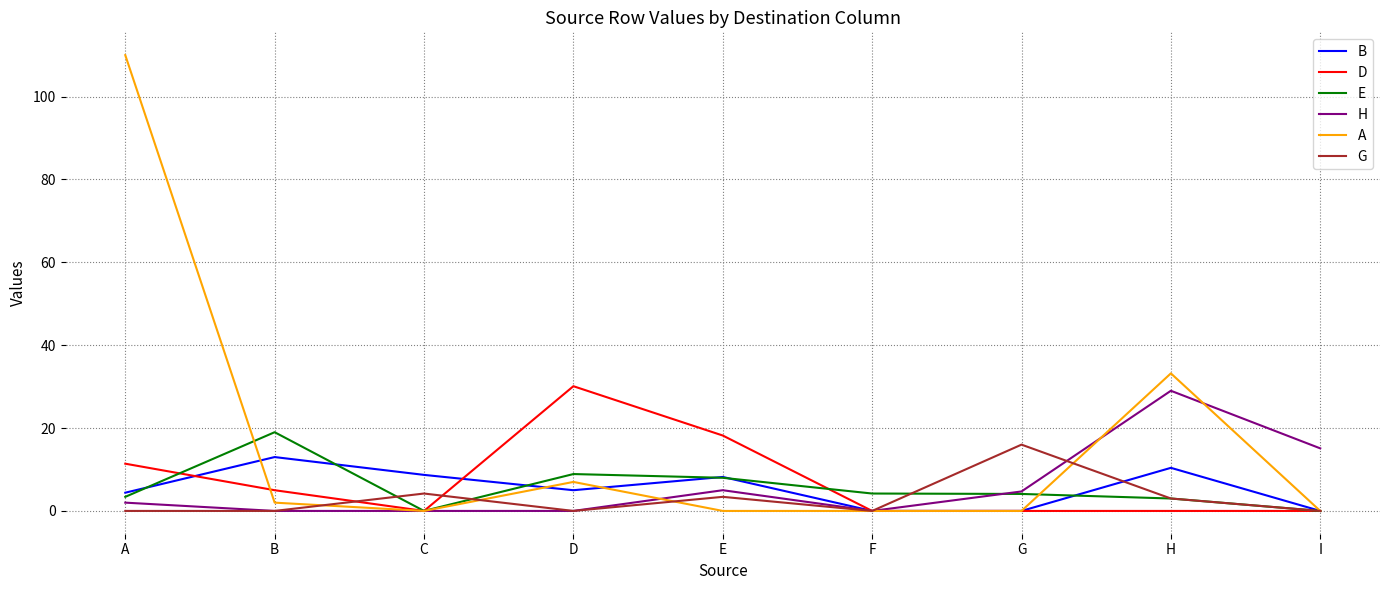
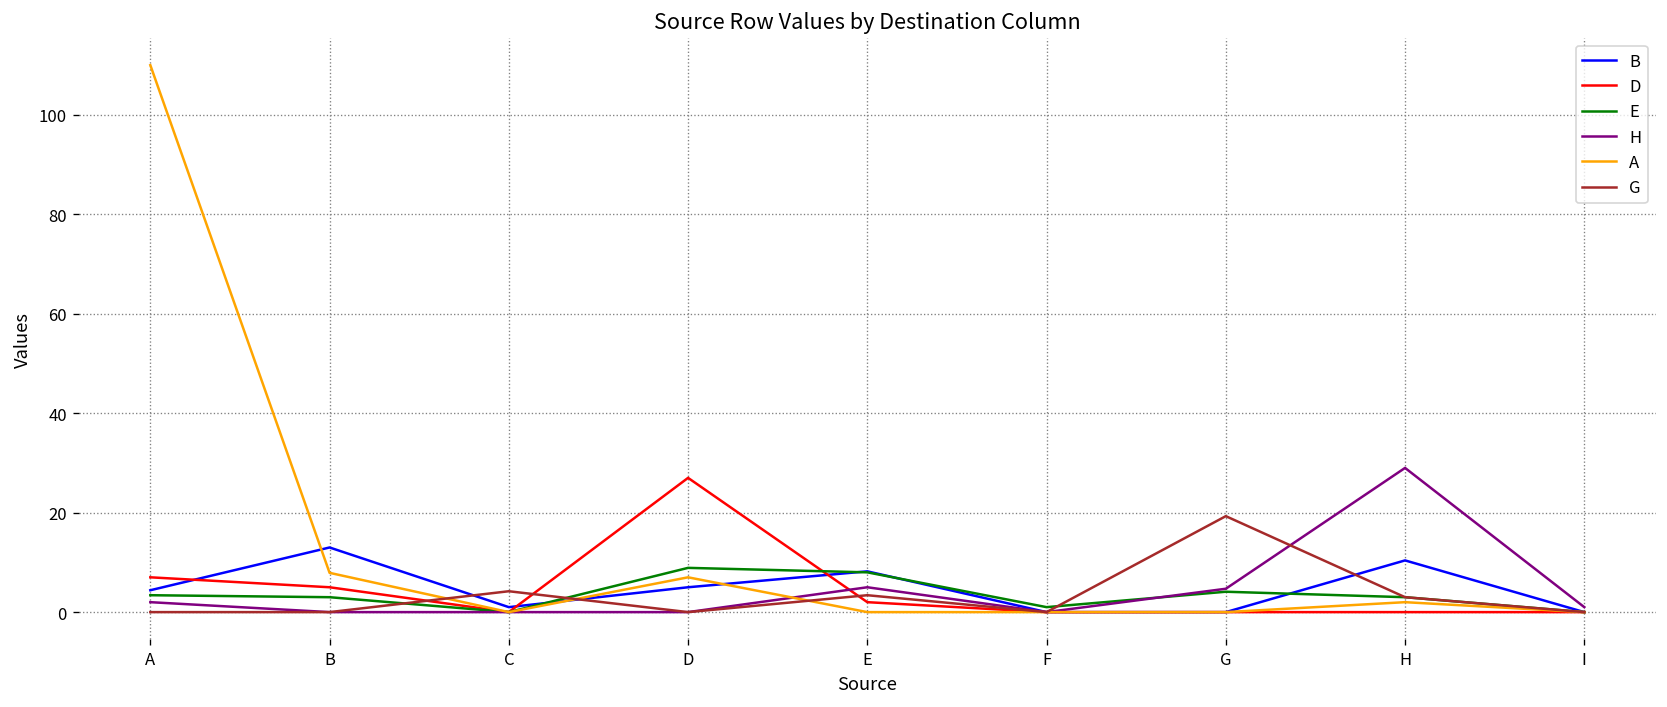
  {
    "B": {
      "A": 4,
      "B": 13,
-     "C": 9,
+     "C": 1,
      "D": 5,
      "H": 10
    },
    "D": {
-     "A": 11,
+     "A": 7,
      "B": 5,
-     "D": 30,
-     "E": 18,
+     "D": 27,
+     "E": 2,
      "H": 0
    },
    "E": {
      "A": 3,
-     "B": 19,
+     "B": 3,
      "D": 9,
-     "F": 4
+     "F": 1
    },
    "H": {
      "A": 2,
      "E": 5,
      "H": 29,
-     "I": 15
+     "I": 1
    },
    "A": {
      "A": 110,
-     "B": 2,
+     "B": 8,
      "D": 7,
      "E": 0,
-     "H": 33
+     "H": 2
    },
    "G": {
      "A": 0,
      "C": 4,
      "E": 3,
-     "G": 16
+     "G": 19
    }
  }
